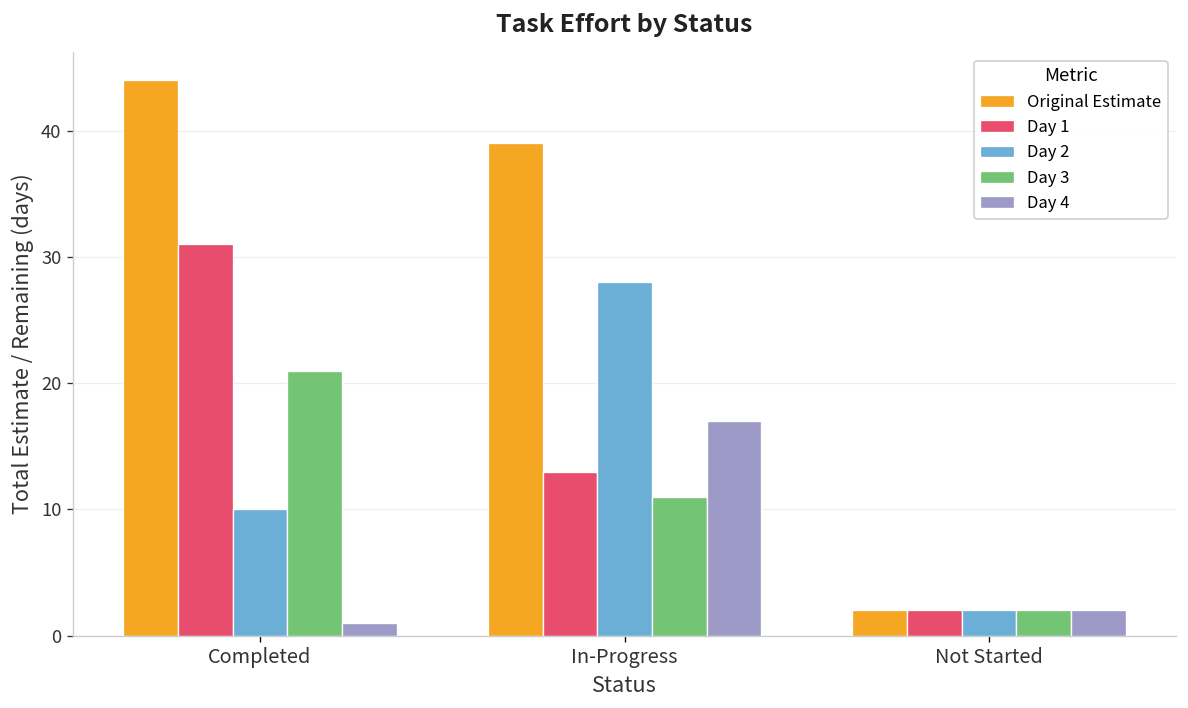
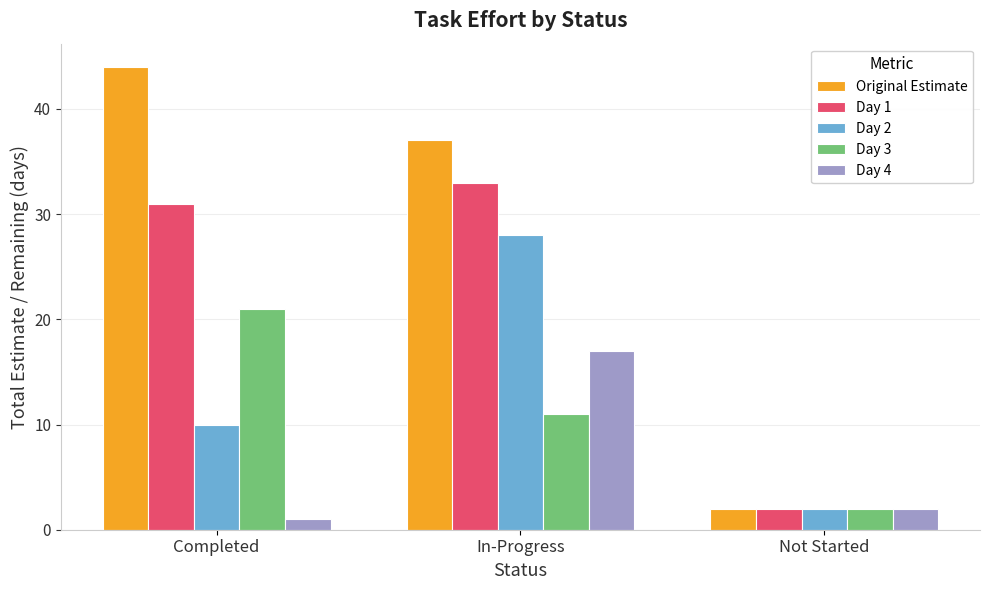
  {
    "Original Estimate": {
      "Completed": 44,
-     "In-Progress": 39,
+     "In-Progress": 37,
      "Not Started": 2
    },
    "Day 1": {
      "Completed": 31,
-     "In-Progress": 13,
+     "In-Progress": 33,
      "Not Started": 2
    },
    "Day 3": {
      "Completed": 21,
      "In-Progress": 11,
      "Not Started": 2
    }
  }
